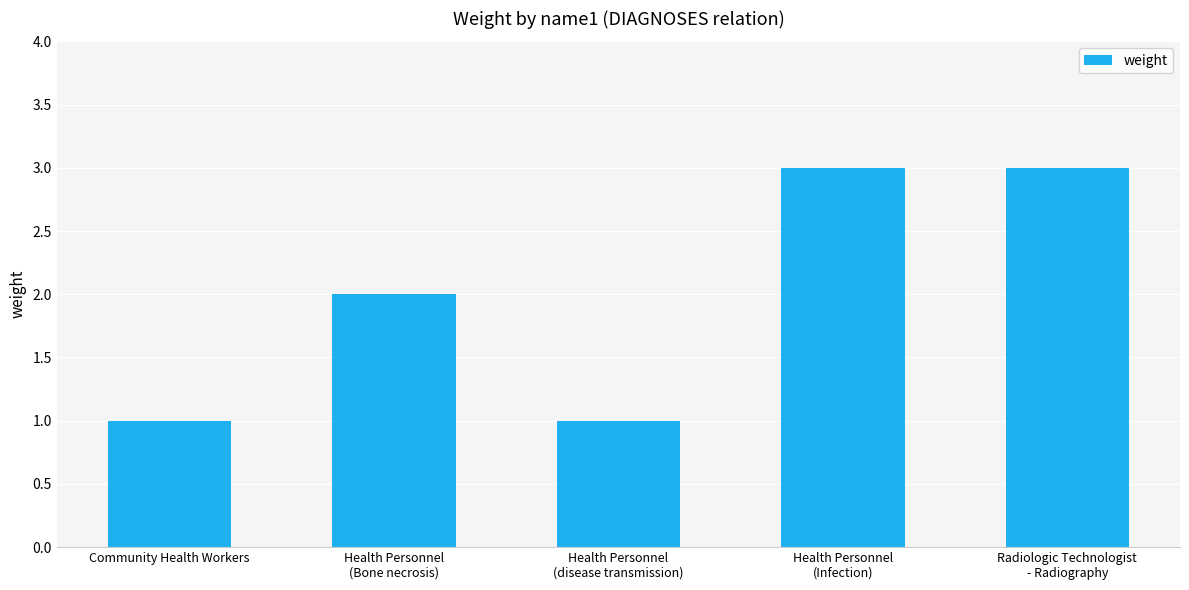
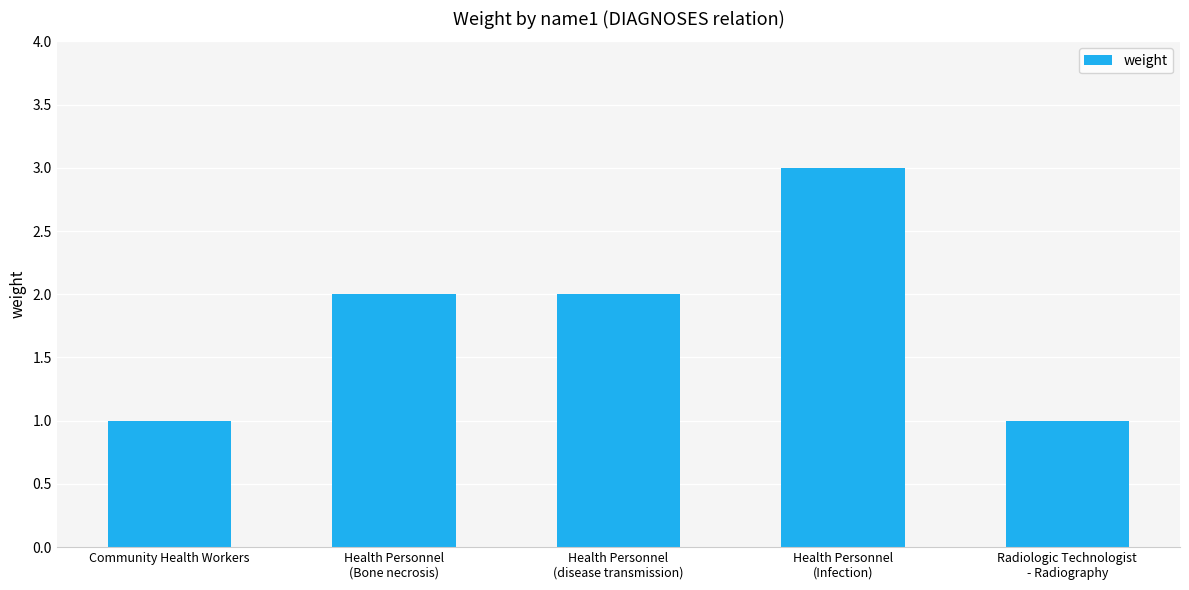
  {
    "Community Health Workers": 1,
    "Health Personnel (Bone necrosis)": 2,
-   "Health Personnel (disease transmission)": 1,
+   "Health Personnel (disease transmission)": 2,
    "Health Personnel (Infection)": 3,
-   "Radiologic Technologist - Radiography": 3
+   "Radiologic Technologist - Radiography": 1
  }
